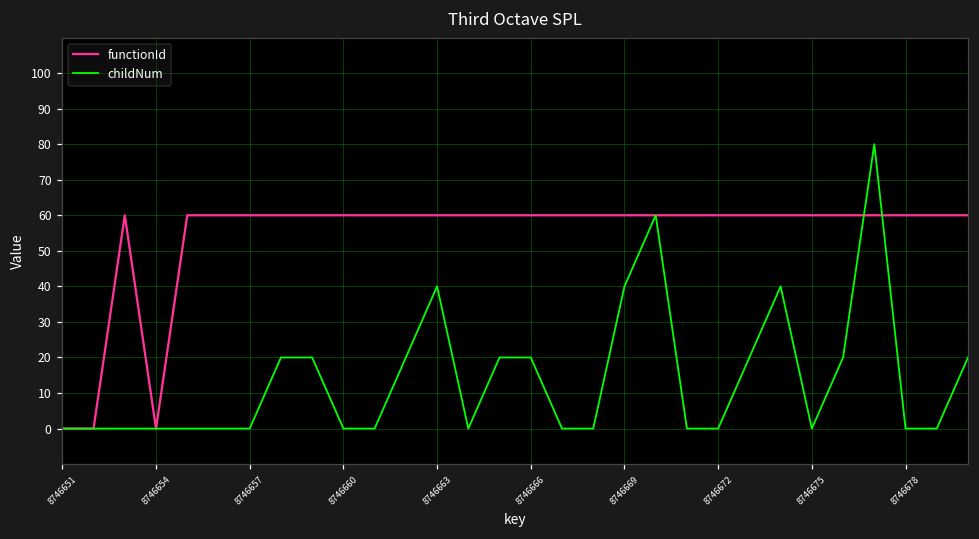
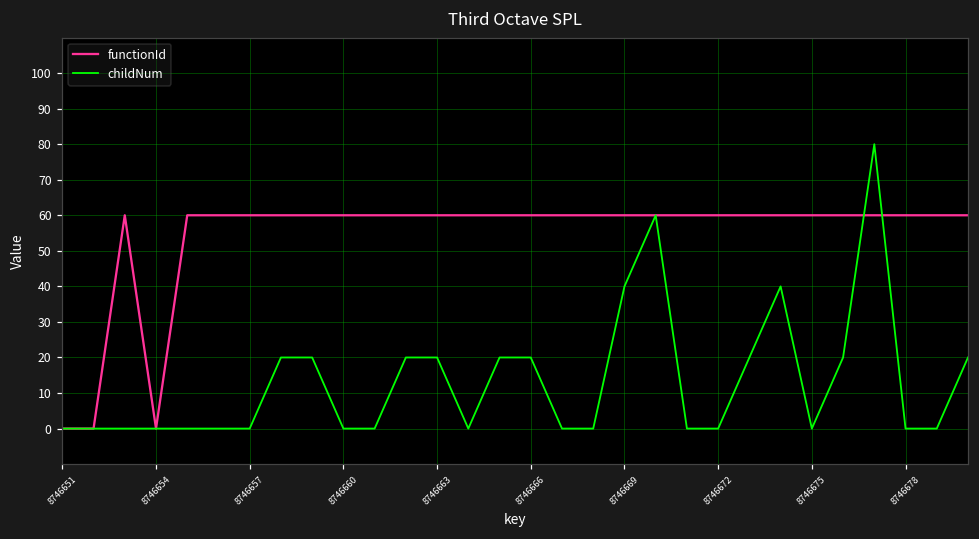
  {
    "functionId": {
      "8746657": 60,
      "8746660": 60,
      "8746663": 60,
      "8746666": 60,
      "8746669": 60,
      "8746672": 60,
      "8746675": 60,
      "8746678": 60
    },
    "childNum": {
      "8746657": 0,
      "8746660": 0,
-     "8746663": 40,
+     "8746663": 20,
      "8746666": 20,
      "8746669": 40,
      "8746672": 0,
      "8746675": 0,
      "8746678": 0
    }
  }
